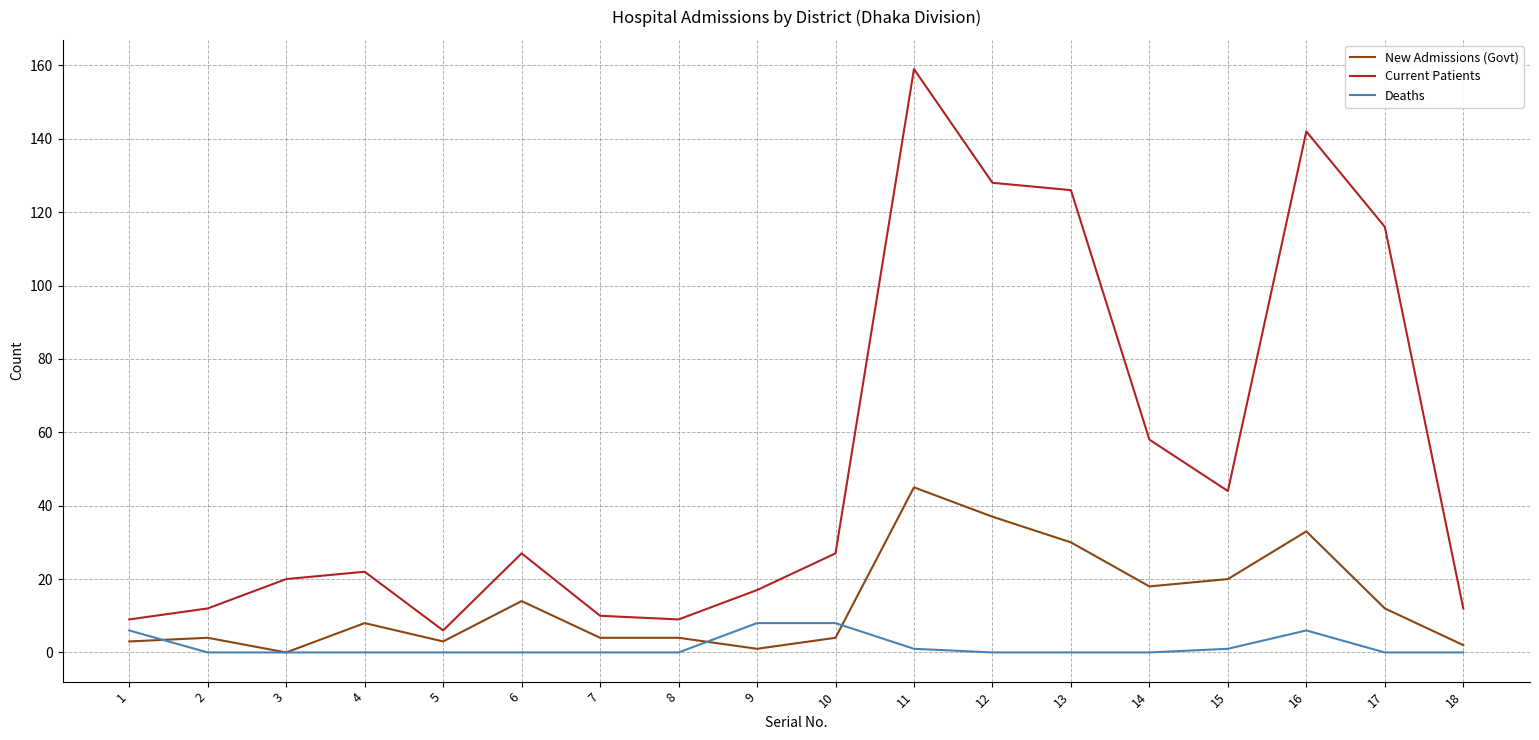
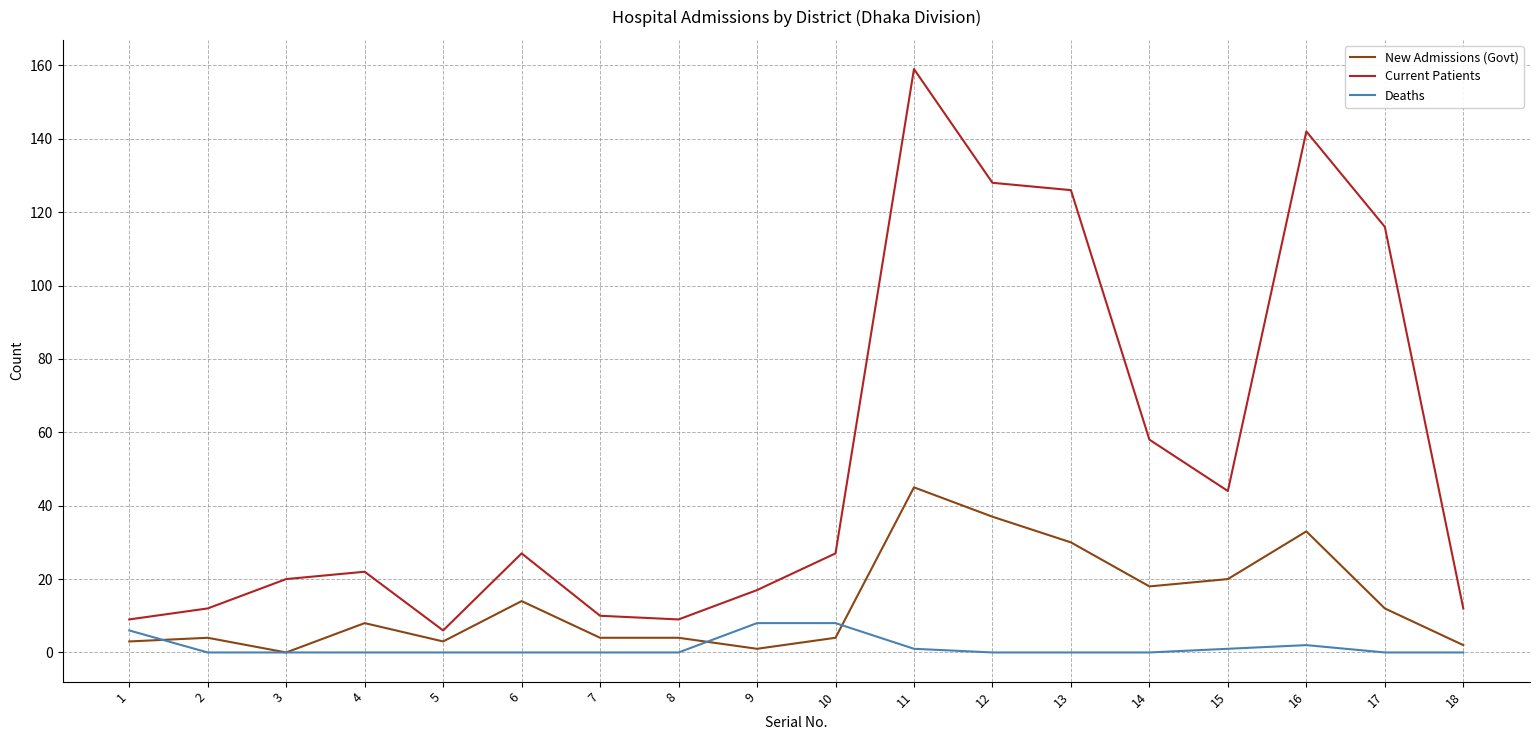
  {
    "Deaths": {
      "1": 6,
      "2": 0,
      "4": 0,
      "5": 0,
      "6": 0,
      "7": 0,
      "8": 0,
      "9": 8,
      "10": 8,
      "11": 1,
      "12": 0,
      "13": 0,
      "14": 0,
      "15": 1,
-     "16": 6,
+     "16": 2,
      "17": 0,
      "18": 0
    }
  }
